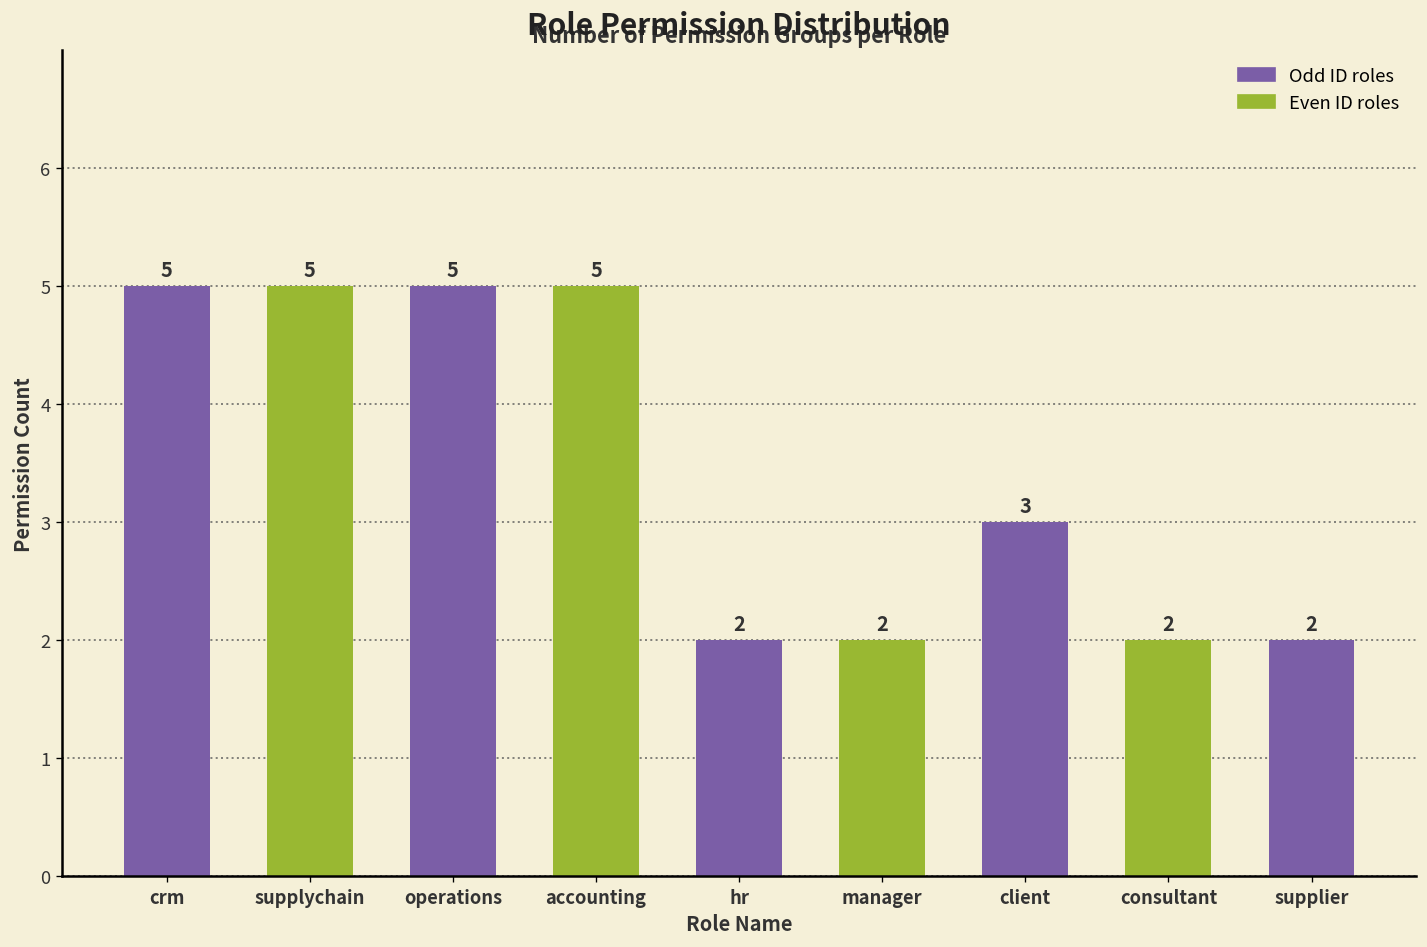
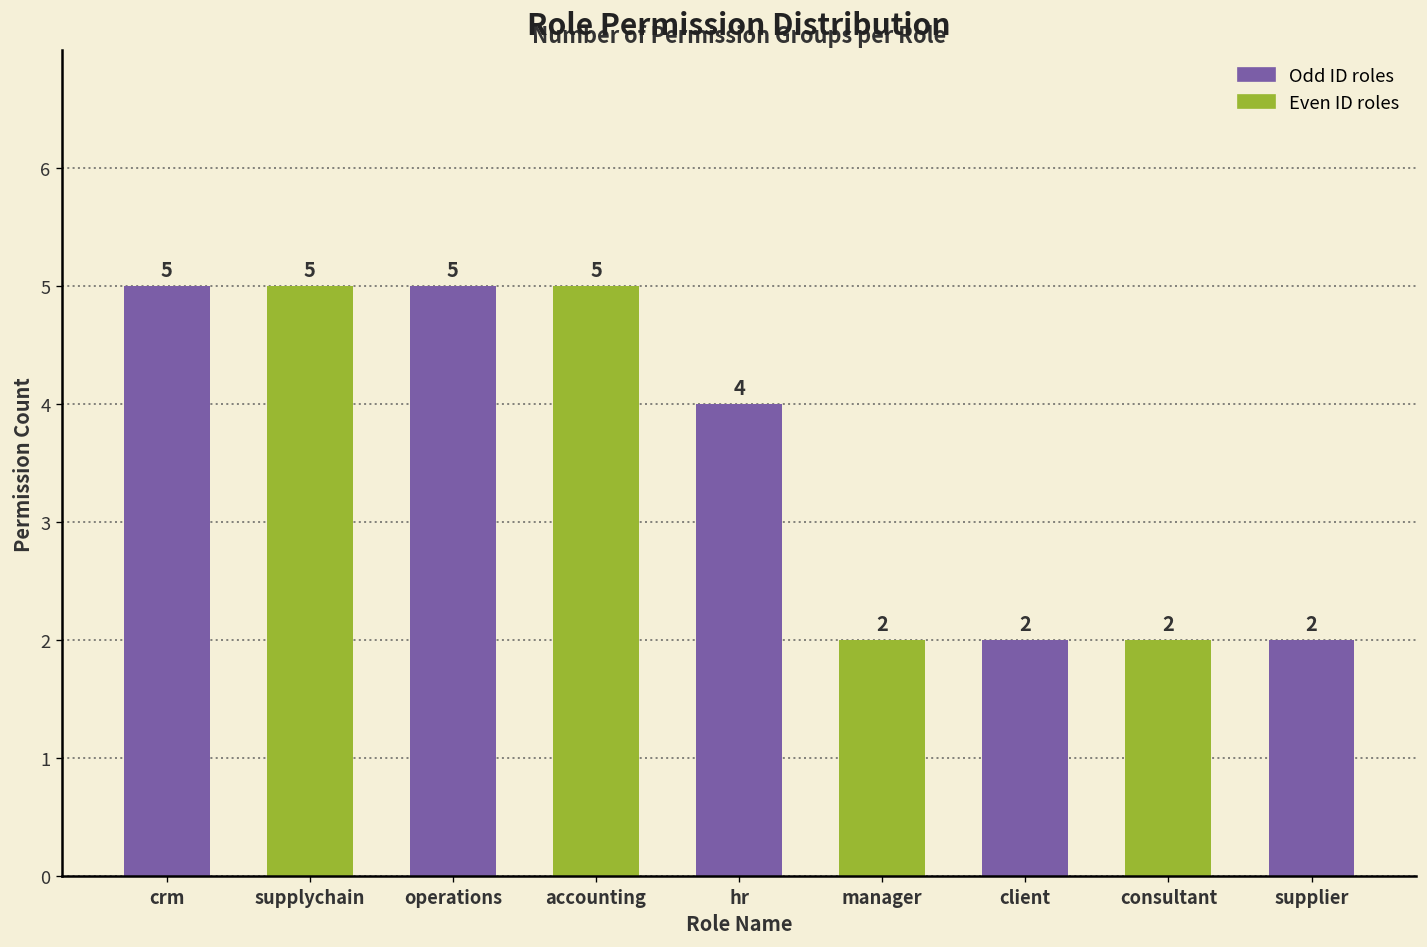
  {
    "crm": 5,
    "supplychain": 5,
    "operations": 5,
    "accounting": 5,
-   "hr": 2,
+   "hr": 4,
    "manager": 2,
-   "client": 3,
+   "client": 2,
    "consultant": 2,
    "supplier": 2
  }
